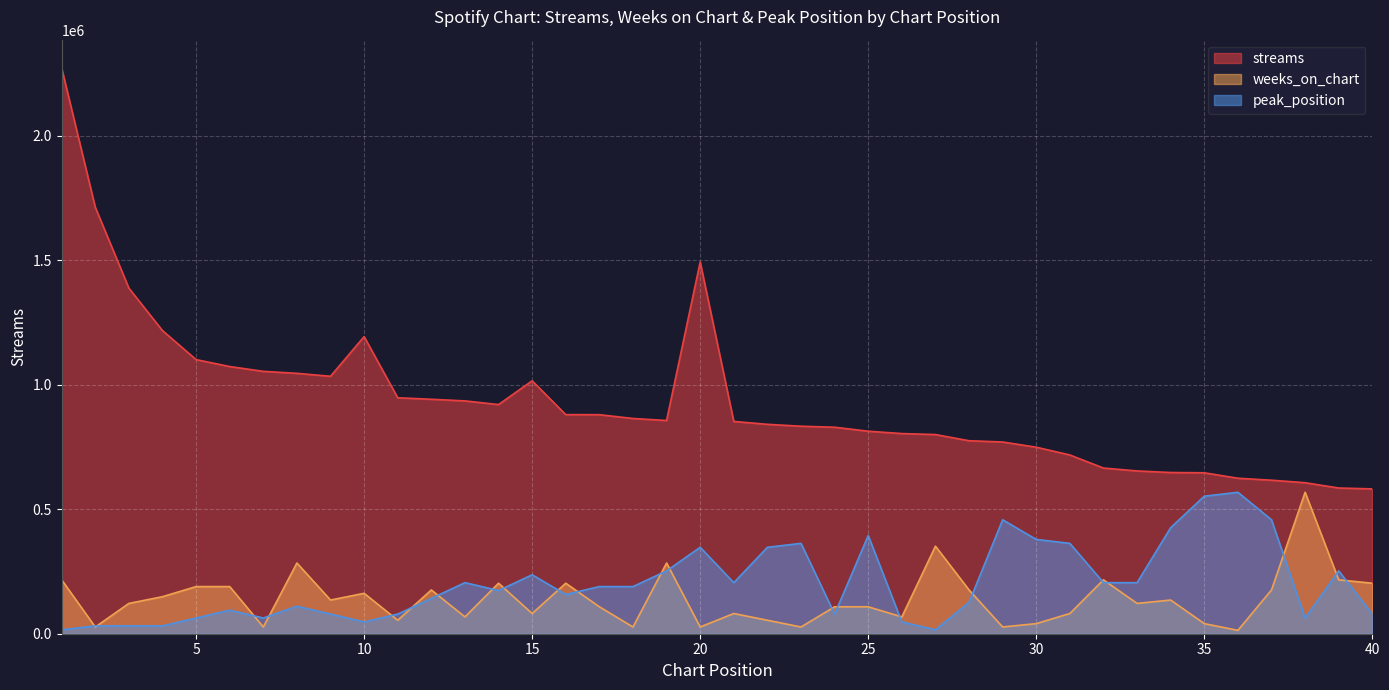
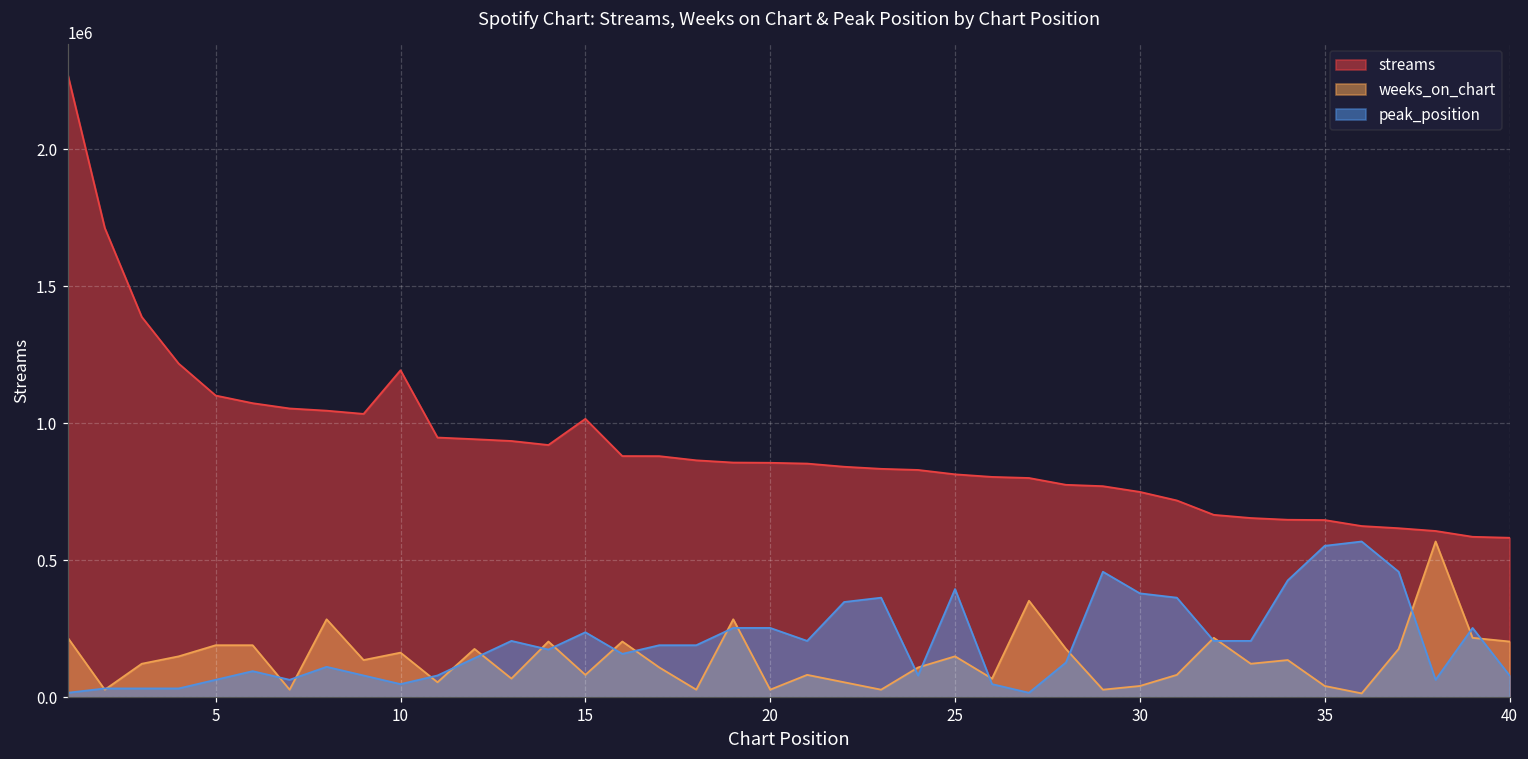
  {
    "streams": {
      "5": 1100000,
      "10": 1190000,
      "15": 1020000,
-     "20": 1490000,
+     "20": 860000,
      "25": 810000,
      "30": 750000,
      "35": 650000,
      "40": 580000
    },
    "weeks_on_chart": {
      "5": 190000,
      "10": 160000,
      "15": 80000,
      "20": 30000,
-     "25": 110000,
+     "25": 150000,
      "30": 40000,
      "35": 40000,
      "40": 200000
    },
    "peak_position": {
      "5": 60000,
      "10": 50000,
      "15": 240000,
-     "20": 350000,
+     "20": 250000,
      "25": 390000,
      "30": 380000,
      "35": 550000,
      "40": 80000
    }
  }
